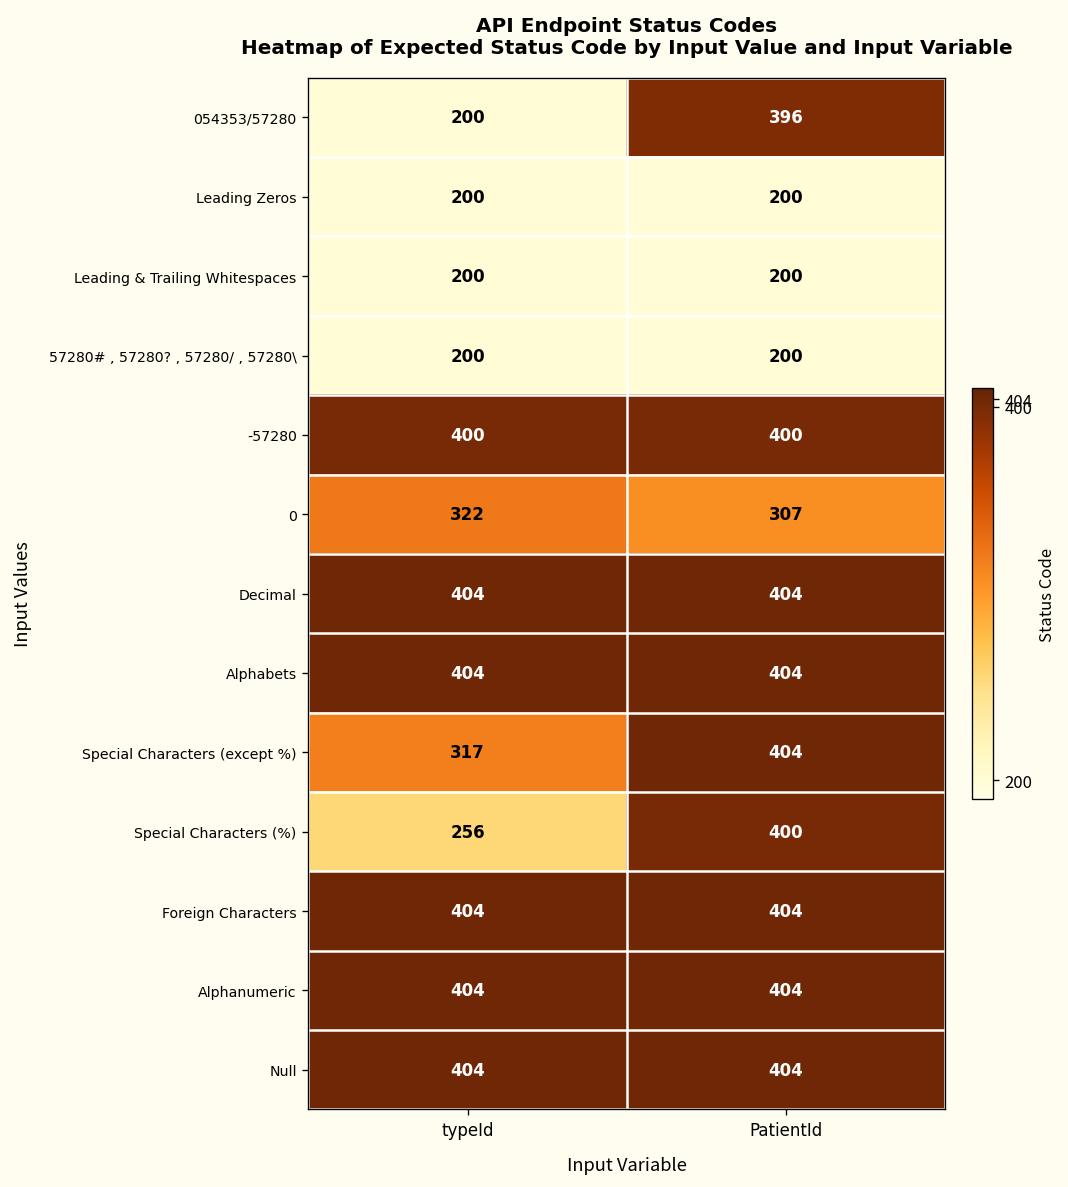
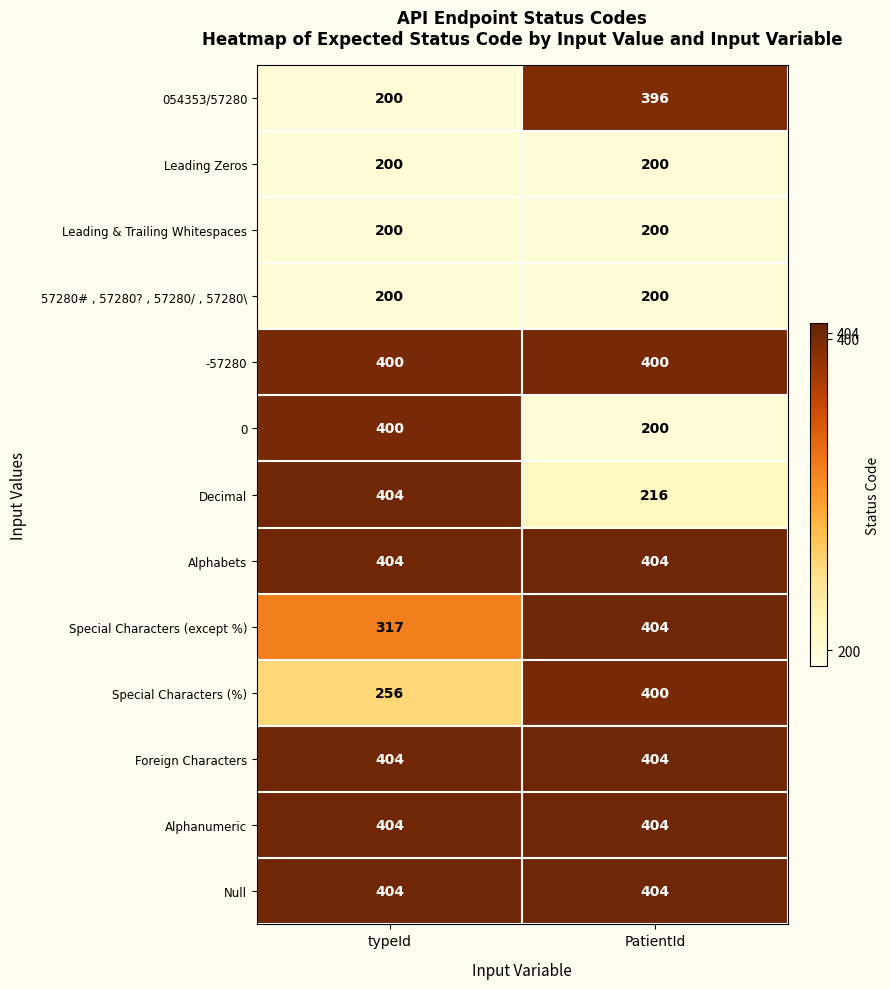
  {
    "054353/57280": {
      "typeId": 200,
      "PatientId": 396
    },
    "Leading Zeros": {
      "typeId": 200,
      "PatientId": 200
    },
    "Leading & Trailing Whitespaces": {
      "typeId": 200,
      "PatientId": 200
    },
    "57280# , 57280? , 57280/ , 57280\\": {
      "typeId": 200,
      "PatientId": 200
    },
    "-57280": {
      "typeId": 400,
      "PatientId": 400
    },
    "0": {
-     "typeId": 322,
-     "PatientId": 307
+     "typeId": 400,
+     "PatientId": 200
    },
    "Decimal": {
      "typeId": 404,
-     "PatientId": 404
+     "PatientId": 216
    },
    "Alphabets": {
      "typeId": 404,
      "PatientId": 404
    },
    "Special Characters (except %)": {
      "typeId": 317,
      "PatientId": 404
    },
    "Special Characters (%)": {
      "typeId": 256,
      "PatientId": 400
    },
    "Foreign Characters": {
      "typeId": 404,
      "PatientId": 404
    },
    "Alphanumeric": {
      "typeId": 404,
      "PatientId": 404
    },
    "Null": {
      "typeId": 404,
      "PatientId": 404
    }
  }
